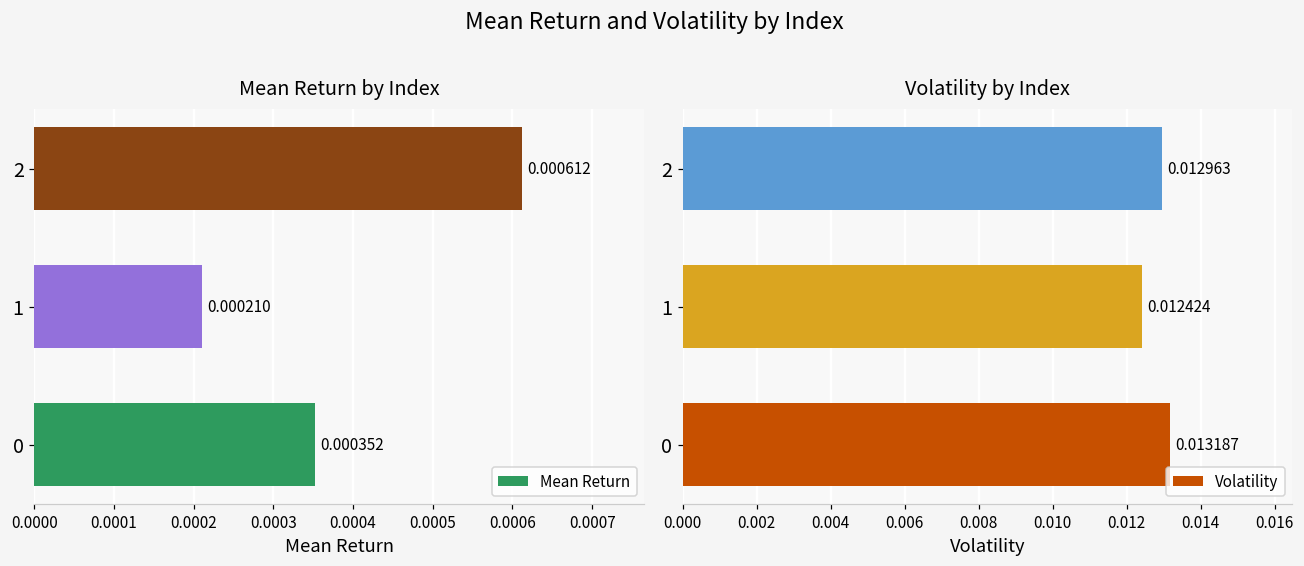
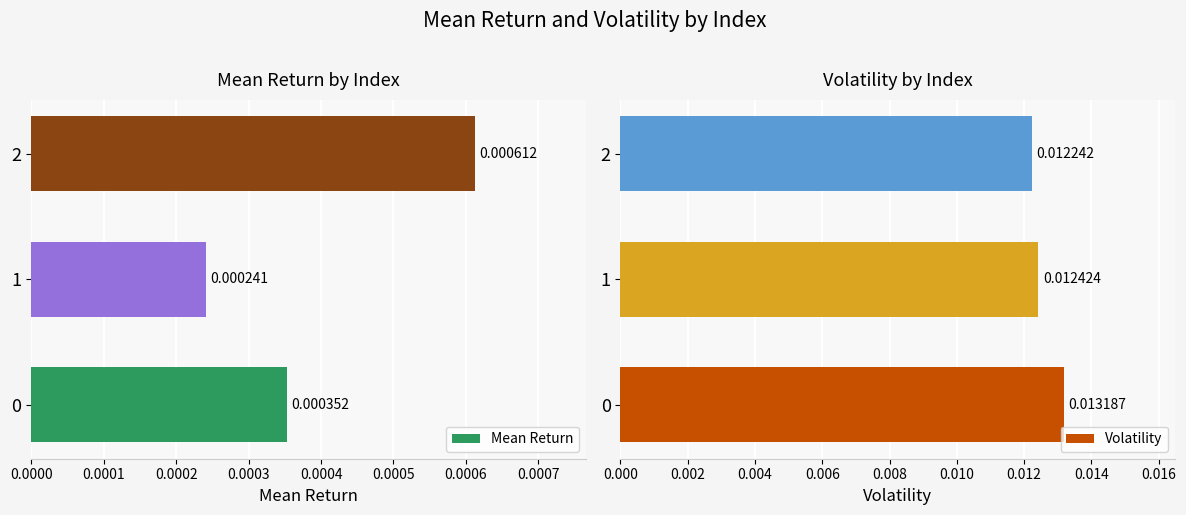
  {
    "Mean Return by Index": {
      "2": 0.000612,
-     "1": 0.000210,
+     "1": 0.000241,
      "0": 0.000352
    },
    "Volatility by Index": {
-     "2": 0.012963,
+     "2": 0.012242,
      "1": 0.012424,
      "0": 0.013187
    }
  }
